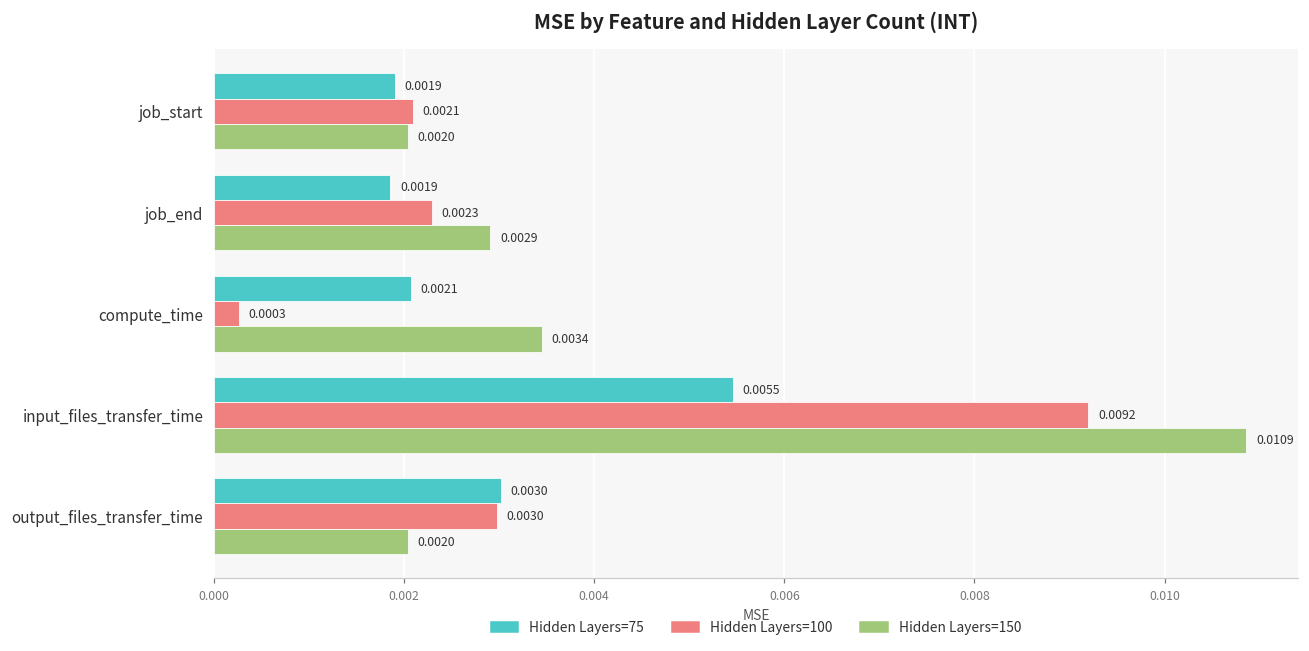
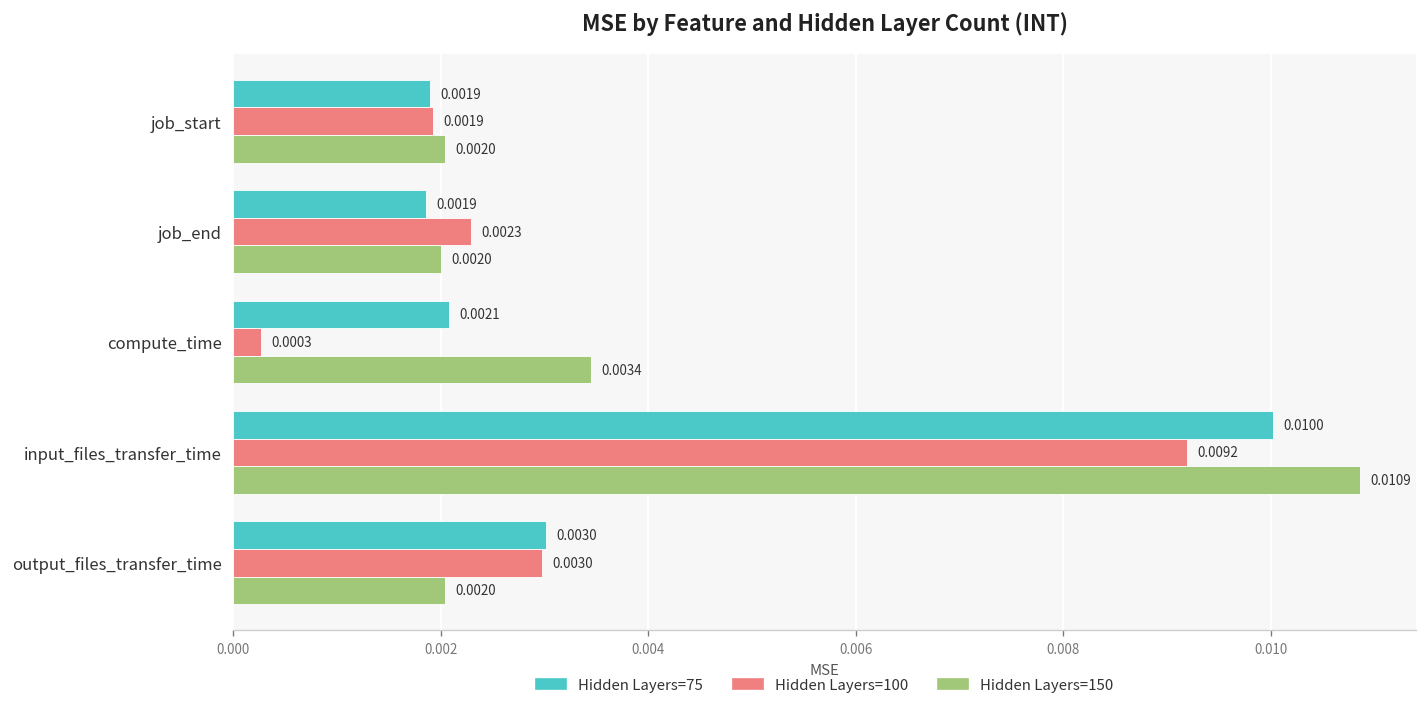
  {
    "Hidden Layers=75": {
      "job_start": 0.0019,
      "job_end": 0.0019,
      "compute_time": 0.0021,
-     "input_files_transfer_time": 0.0055,
+     "input_files_transfer_time": 0.0100,
      "output_files_transfer_time": 0.0030
    },
    "Hidden Layers=100": {
-     "job_start": 0.0021,
+     "job_start": 0.0019,
      "job_end": 0.0023,
      "compute_time": 0.0003,
      "input_files_transfer_time": 0.0092,
      "output_files_transfer_time": 0.0030
    },
    "Hidden Layers=150": {
      "job_start": 0.0020,
-     "job_end": 0.0029,
+     "job_end": 0.0020,
      "compute_time": 0.0034,
      "input_files_transfer_time": 0.0109,
      "output_files_transfer_time": 0.0020
    }
  }
